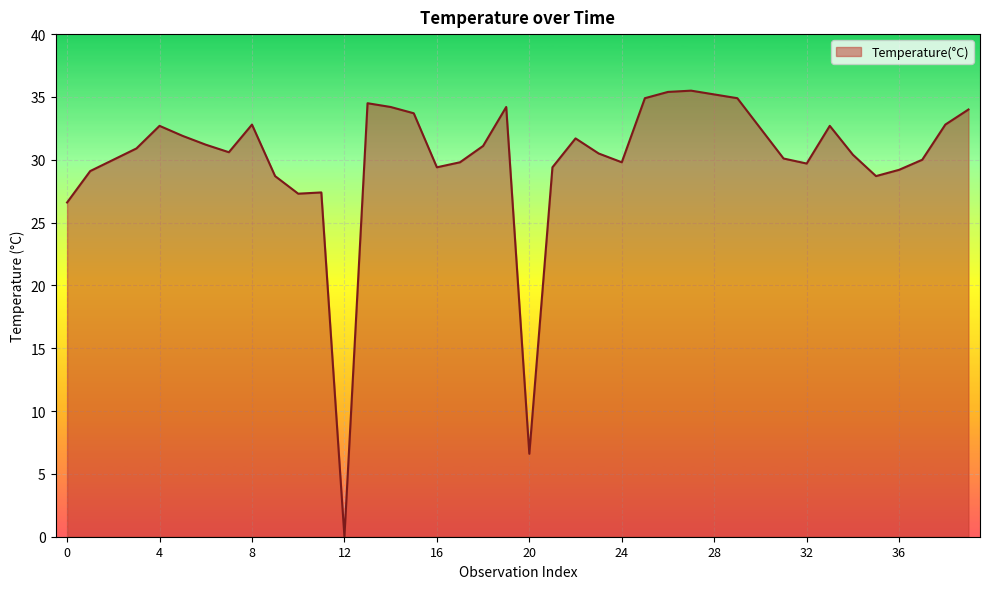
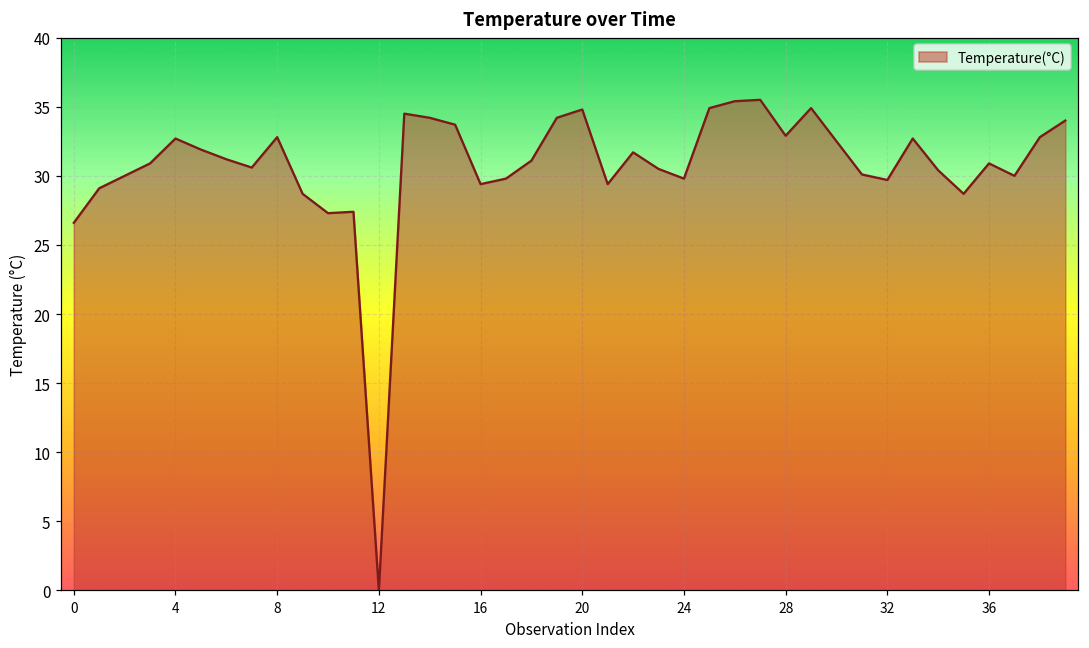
  {
    "0": 26.6,
    "4": 32.7,
    "8": 32.8,
    "12": 0.0,
    "16": 29.4,
-   "20": 6.6,
+   "20": 34.8,
    "24": 29.8,
-   "28": 35.2,
+   "28": 32.9,
    "32": 29.7,
-   "36": 29.2
+   "36": 30.9
  }
